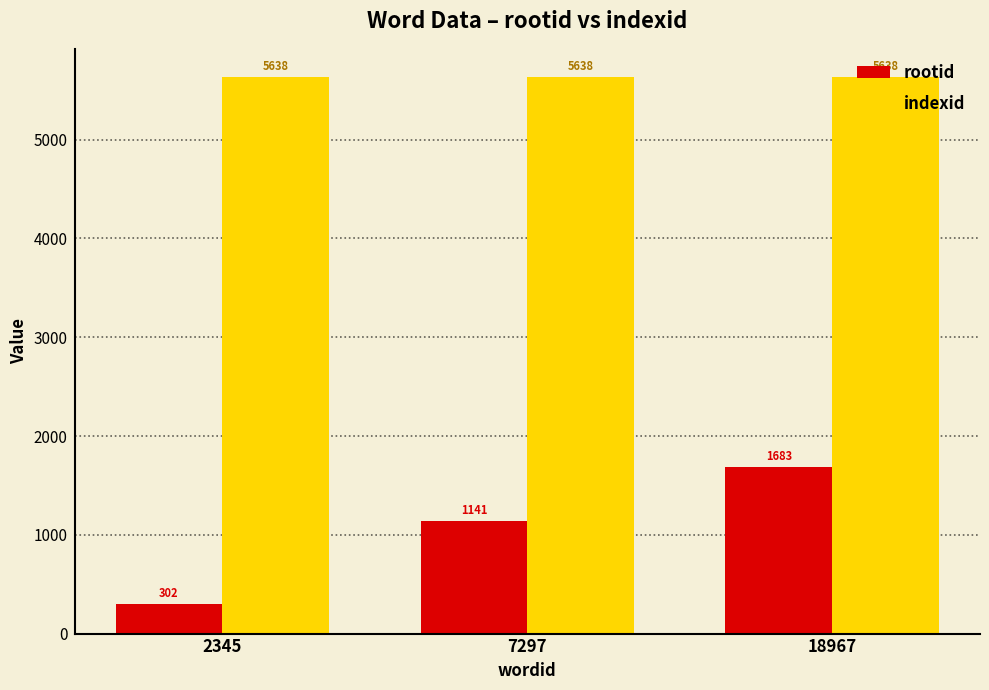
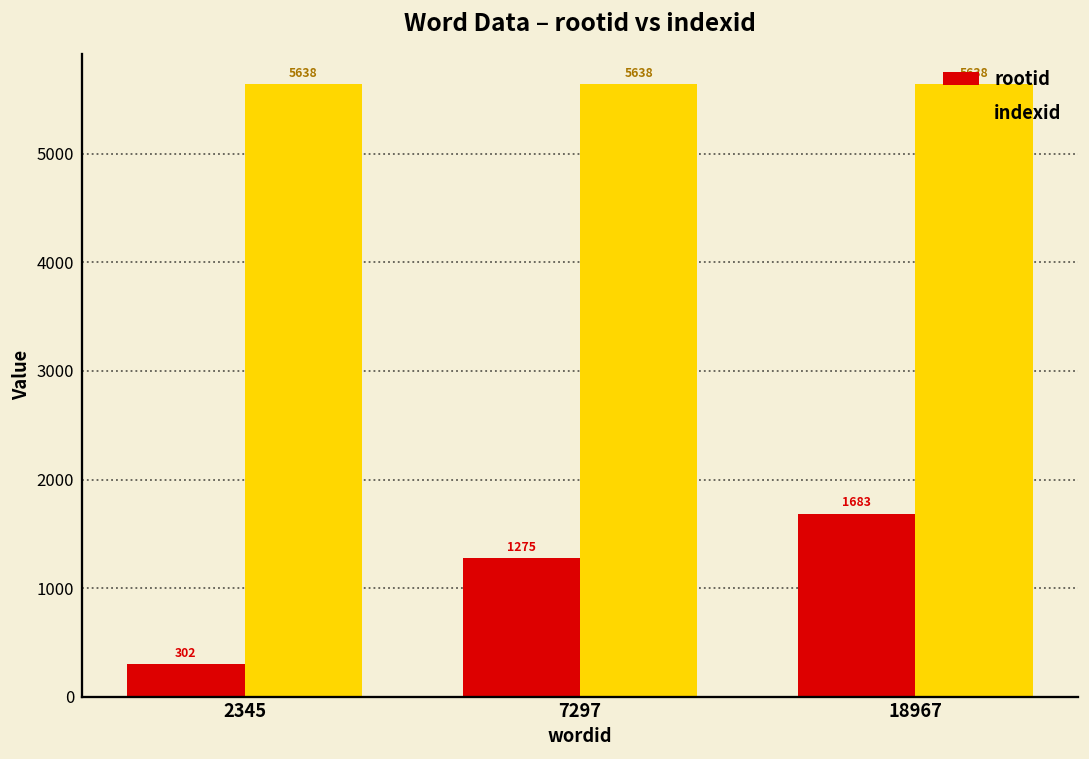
  {
    "rootid": {
      "2345": 302,
-     "7297": 1141,
+     "7297": 1275,
      "18967": 1683
    },
    "indexid": {
      "2345": 5638,
      "7297": 5638,
      "18967": 5638
    }
  }
